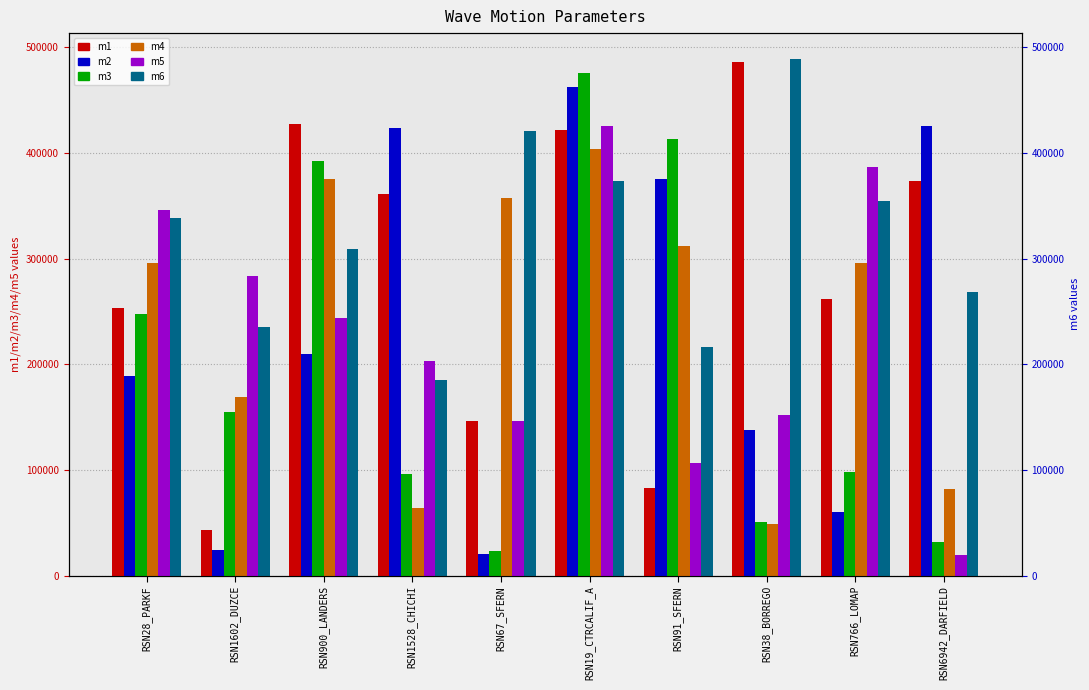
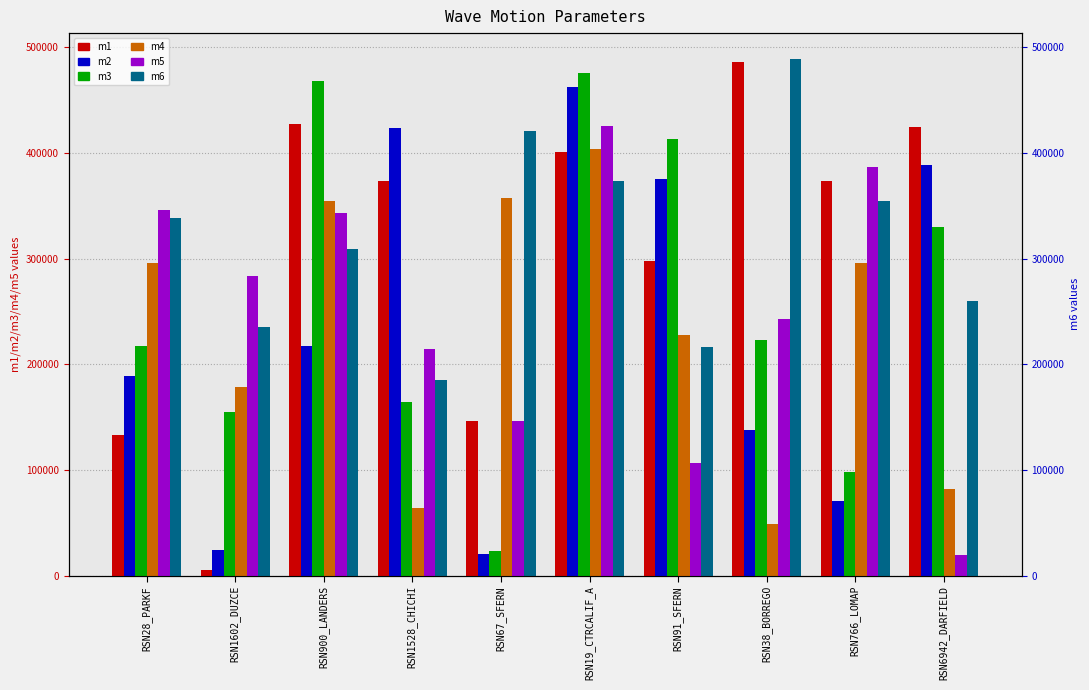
  {
    "m1": {
-     "RSN28_PARKF": 253000,
-     "RSN1602_DUZCE": 43000,
+     "RSN28_PARKF": 133000,
+     "RSN1602_DUZCE": 6000,
      "RSN900_LANDERS": 428000,
-     "RSN1528_CHICHI": 361000,
+     "RSN1528_CHICHI": 373000,
      "RSN67_SFERN": 146000,
-     "RSN19_CTRCALIF_A": 422000,
-     "RSN91_SFERN": 83000,
+     "RSN19_CTRCALIF_A": 401000,
+     "RSN91_SFERN": 298000,
      "RSN38_BORREGO": 486000,
-     "RSN766_LOMAP": 262000,
-     "RSN6942_DARFIELD": 374000
+     "RSN766_LOMAP": 373000,
+     "RSN6942_DARFIELD": 425000
    },
    "m2": {
      "RSN28_PARKF": 189000,
      "RSN1602_DUZCE": 24000,
-     "RSN900_LANDERS": 209000,
+     "RSN900_LANDERS": 217000,
      "RSN1528_CHICHI": 423000,
      "RSN67_SFERN": 20000,
      "RSN19_CTRCALIF_A": 463000,
      "RSN91_SFERN": 375000,
      "RSN38_BORREGO": 138000,
-     "RSN766_LOMAP": 61000,
-     "RSN6942_DARFIELD": 425000
+     "RSN766_LOMAP": 71000,
+     "RSN6942_DARFIELD": 388000
    },
    "m3": {
-     "RSN28_PARKF": 247000,
+     "RSN28_PARKF": 218000,
      "RSN1602_DUZCE": 155000,
-     "RSN900_LANDERS": 392000,
-     "RSN1528_CHICHI": 96000,
+     "RSN900_LANDERS": 468000,
+     "RSN1528_CHICHI": 164000,
      "RSN67_SFERN": 23000,
      "RSN19_CTRCALIF_A": 475000,
      "RSN91_SFERN": 414000,
-     "RSN38_BORREGO": 51000,
+     "RSN38_BORREGO": 223000,
      "RSN766_LOMAP": 98000,
-     "RSN6942_DARFIELD": 31000
+     "RSN6942_DARFIELD": 329000
    },
    "m4": {
      "RSN28_PARKF": 296000,
-     "RSN1602_DUZCE": 169000,
-     "RSN900_LANDERS": 376000,
+     "RSN1602_DUZCE": 179000,
+     "RSN900_LANDERS": 355000,
      "RSN1528_CHICHI": 64000,
      "RSN67_SFERN": 357000,
      "RSN19_CTRCALIF_A": 404000,
-     "RSN91_SFERN": 312000,
+     "RSN91_SFERN": 228000,
      "RSN38_BORREGO": 49000,
      "RSN766_LOMAP": 296000,
      "RSN6942_DARFIELD": 82000
    },
    "m5": {
      "RSN28_PARKF": 346000,
      "RSN1602_DUZCE": 283000,
-     "RSN900_LANDERS": 244000,
-     "RSN1528_CHICHI": 203000,
+     "RSN900_LANDERS": 343000,
+     "RSN1528_CHICHI": 215000,
      "RSN67_SFERN": 147000,
      "RSN19_CTRCALIF_A": 425000,
      "RSN91_SFERN": 106000,
-     "RSN38_BORREGO": 152000,
+     "RSN38_BORREGO": 243000,
      "RSN766_LOMAP": 387000,
      "RSN6942_DARFIELD": 20000
    },
    "m6": {
      "RSN28_PARKF": 338000,
      "RSN1602_DUZCE": 235000,
      "RSN900_LANDERS": 309000,
      "RSN1528_CHICHI": 185000,
      "RSN67_SFERN": 421000,
      "RSN19_CTRCALIF_A": 373000,
      "RSN91_SFERN": 216000,
      "RSN38_BORREGO": 489000,
      "RSN766_LOMAP": 354000,
-     "RSN6942_DARFIELD": 268000
+     "RSN6942_DARFIELD": 260000
    }
  }
